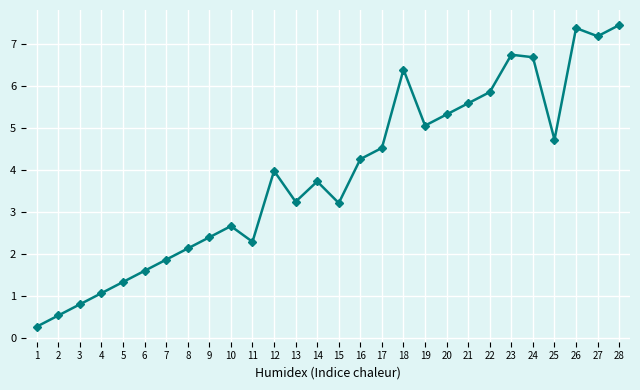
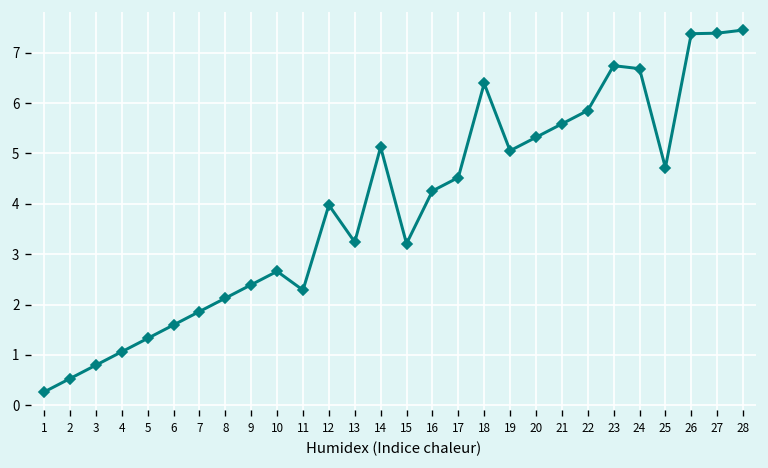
  {
    "1": 0.3,
    "2": 0.5,
    "3": 0.8,
    "4": 1.1,
    "5": 1.3,
    "6": 1.6,
    "7": 1.9,
    "8": 2.1,
    "9": 2.4,
    "10": 2.7,
    "11": 2.3,
    "12": 4.0,
    "13": 3.2,
-   "14": 3.7,
+   "14": 5.1,
    "15": 3.2,
    "16": 4.3,
    "17": 4.5,
    "18": 6.4,
    "19": 5.1,
    "20": 5.3,
    "21": 5.6,
    "22": 5.9,
    "23": 6.7,
    "24": 6.7,
    "25": 4.7,
    "26": 7.4,
-   "27": 7.2,
+   "27": 7.4,
    "28": 7.4
  }
